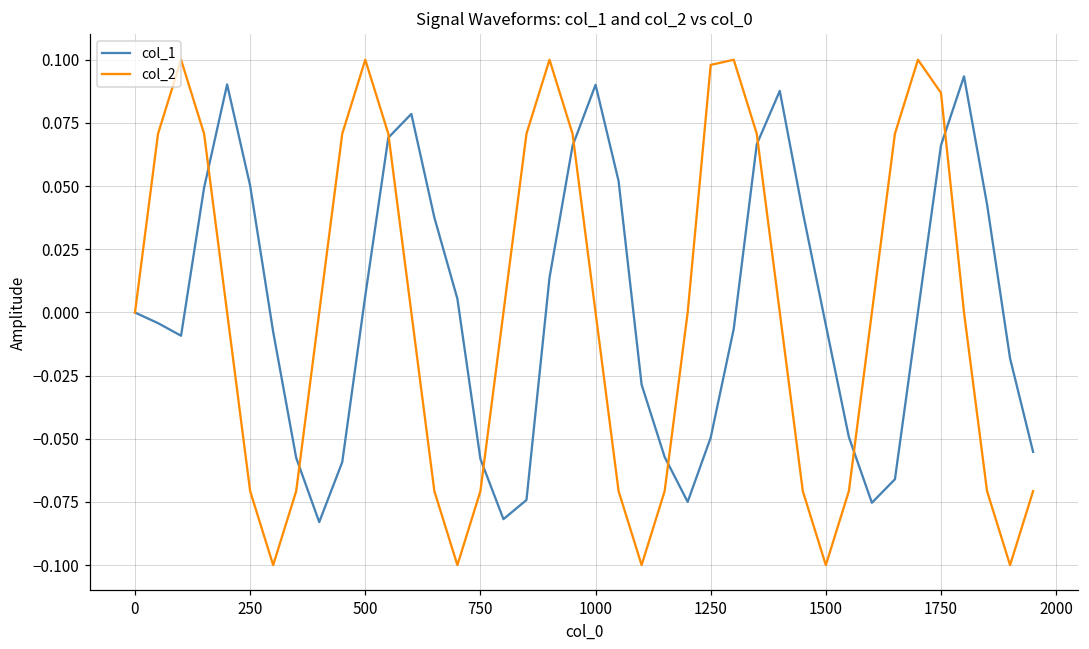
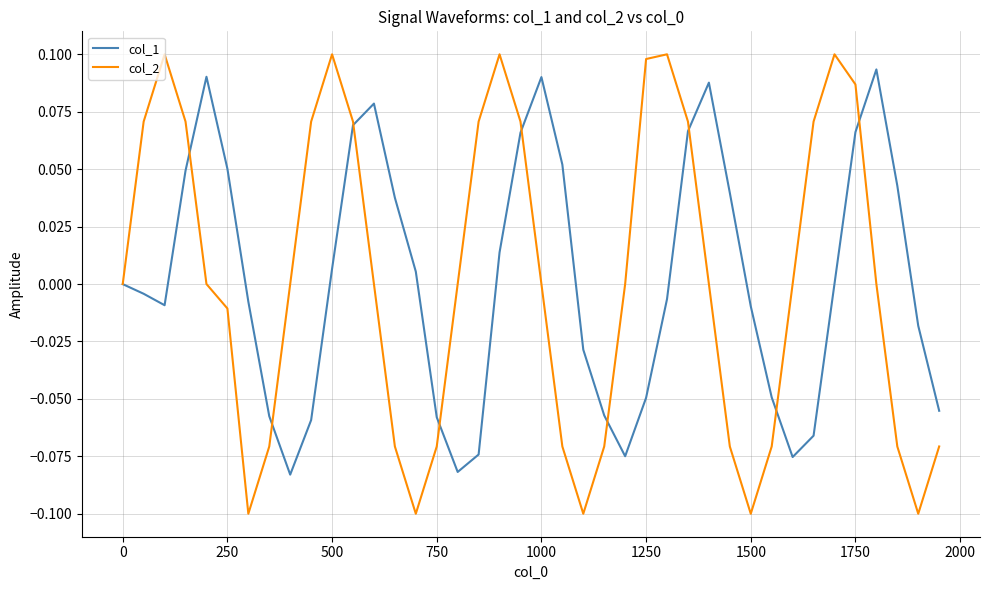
  {
    "col_1": {
      "250": 0.050,
      "500": 0.007,
      "750": -0.058,
      "1000": 0.090,
      "1250": -0.050,
-     "1500": -0.005,
+     "1500": -0.010,
      "1750": 0.066
    },
    "col_2": {
-     "250": -0.071,
+     "250": -0.011,
      "500": 0.100,
      "750": -0.071,
      "1000": 0.000,
      "1250": 0.098,
      "1500": -0.100,
      "1750": 0.087
    }
  }
